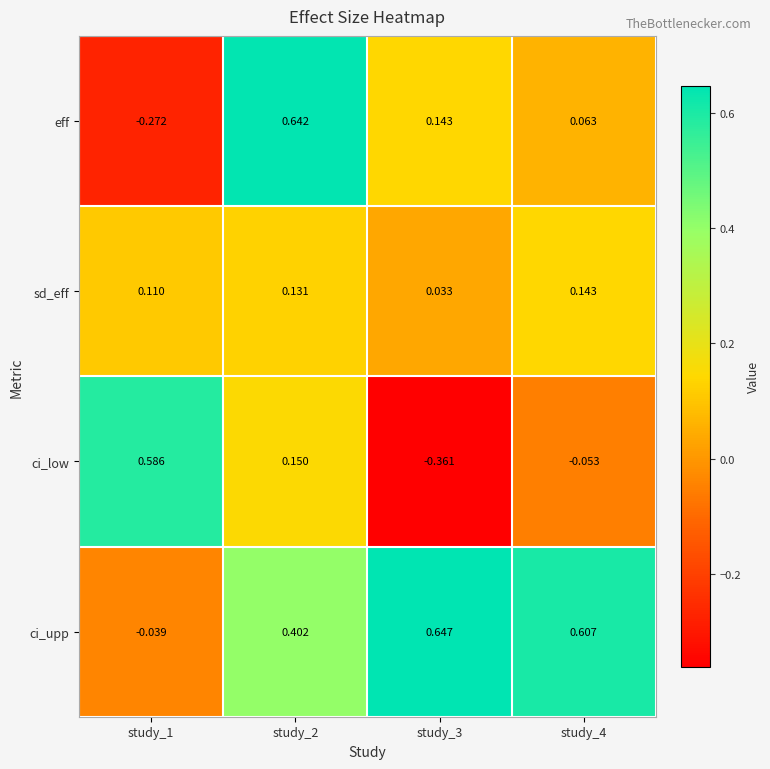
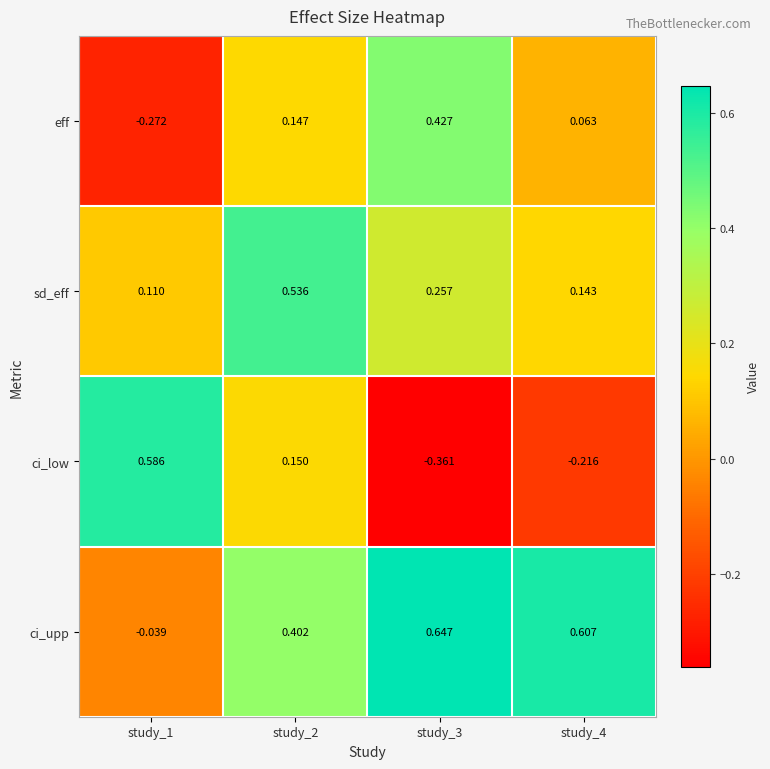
  {
    "eff": {
      "study_1": -0.272,
-     "study_2": 0.642,
-     "study_3": 0.143,
+     "study_2": 0.147,
+     "study_3": 0.427,
      "study_4": 0.063
    },
    "sd_eff": {
      "study_1": 0.110,
-     "study_2": 0.131,
-     "study_3": 0.033,
+     "study_2": 0.536,
+     "study_3": 0.257,
      "study_4": 0.143
    },
    "ci_low": {
      "study_1": 0.586,
      "study_2": 0.150,
      "study_3": -0.361,
-     "study_4": -0.053
+     "study_4": -0.216
    },
    "ci_upp": {
      "study_1": -0.039,
      "study_2": 0.402,
      "study_3": 0.647,
      "study_4": 0.607
    }
  }
